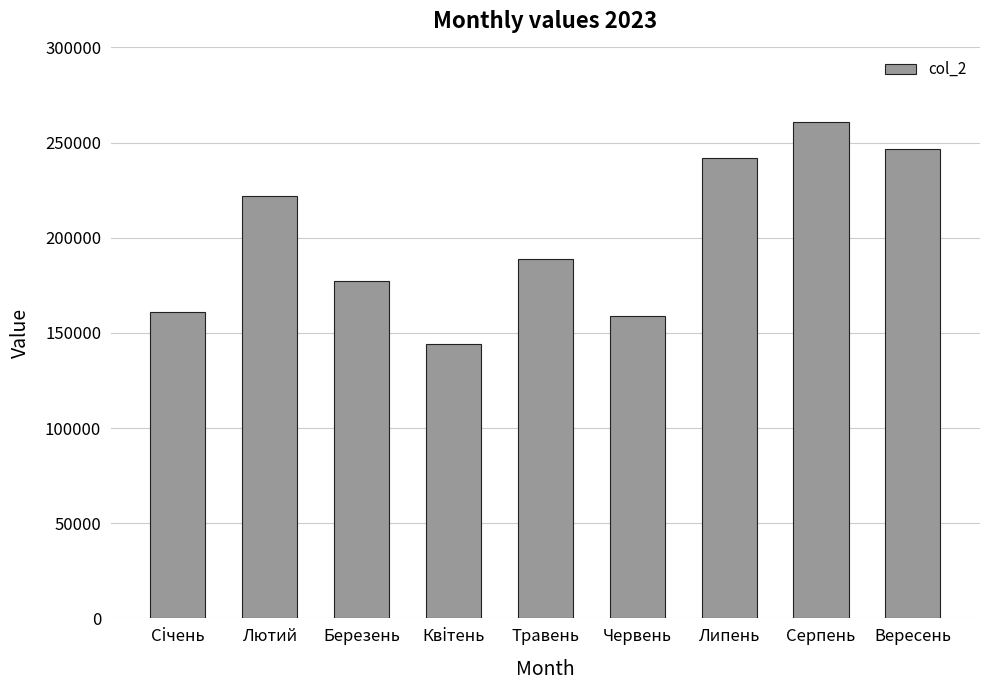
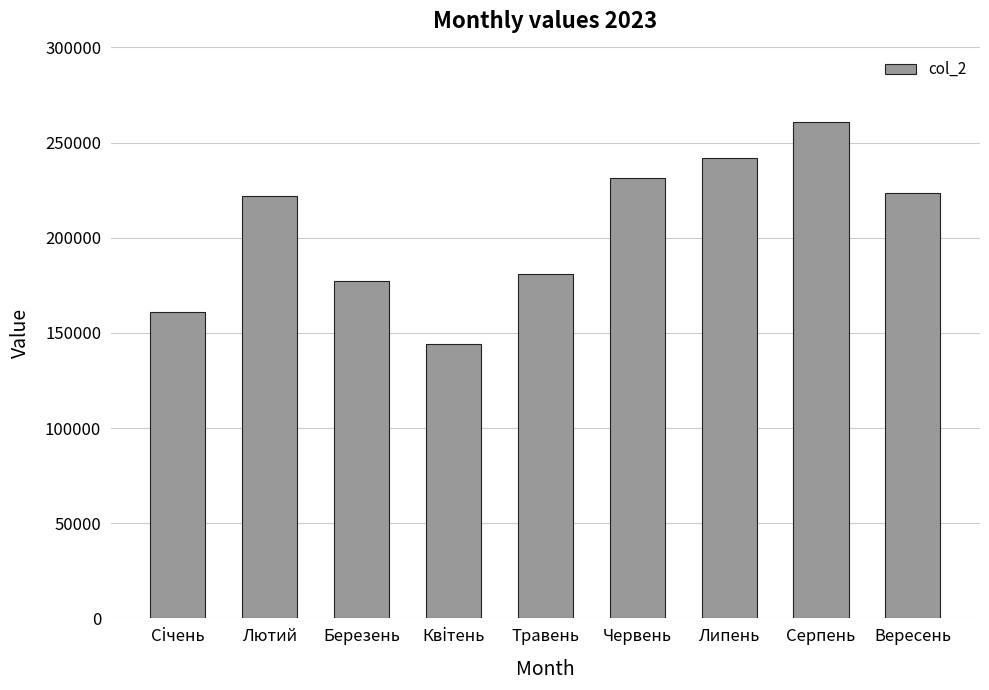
  {
    "Січень": 161000,
    "Лютий": 222000,
    "Березень": 177000,
    "Квітень": 144000,
-   "Травень": 189000,
-   "Червень": 159000,
+   "Травень": 181000,
+   "Червень": 231000,
    "Липень": 242000,
    "Серпень": 261000,
-   "Вересень": 247000
+   "Вересень": 224000
  }
